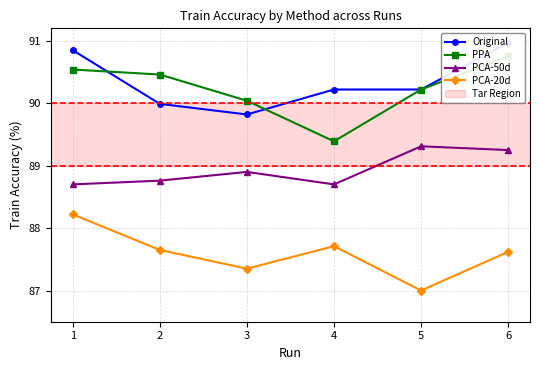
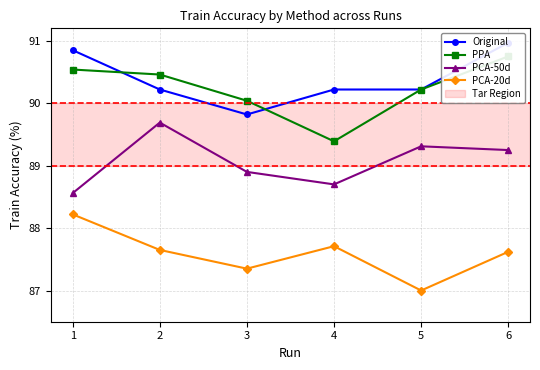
  {
    "Original": {
      "1": 90.9,
-     "2": 90.0,
+     "2": 90.2,
      "3": 89.8,
      "4": 90.2
    },
    "PPA": {
      "1": 90.5,
      "2": 90.5,
      "3": 90.0,
      "4": 89.4
    },
    "PCA-50d": {
-     "1": 88.7,
-     "2": 88.8,
+     "1": 88.6,
+     "2": 89.7,
      "3": 88.9,
      "4": 88.7,
      "5": 89.3,
      "6": 89.3
    },
    "PCA-20d": {
      "1": 88.2,
      "2": 87.7,
      "3": 87.4,
      "4": 87.7,
      "5": 87.0,
      "6": 87.6
    }
  }
